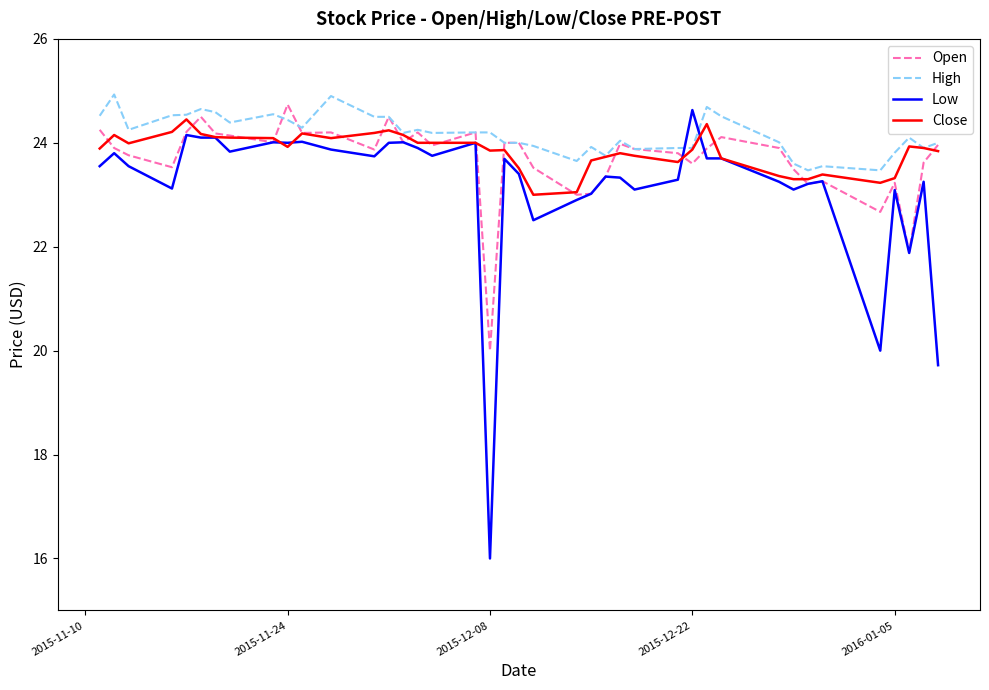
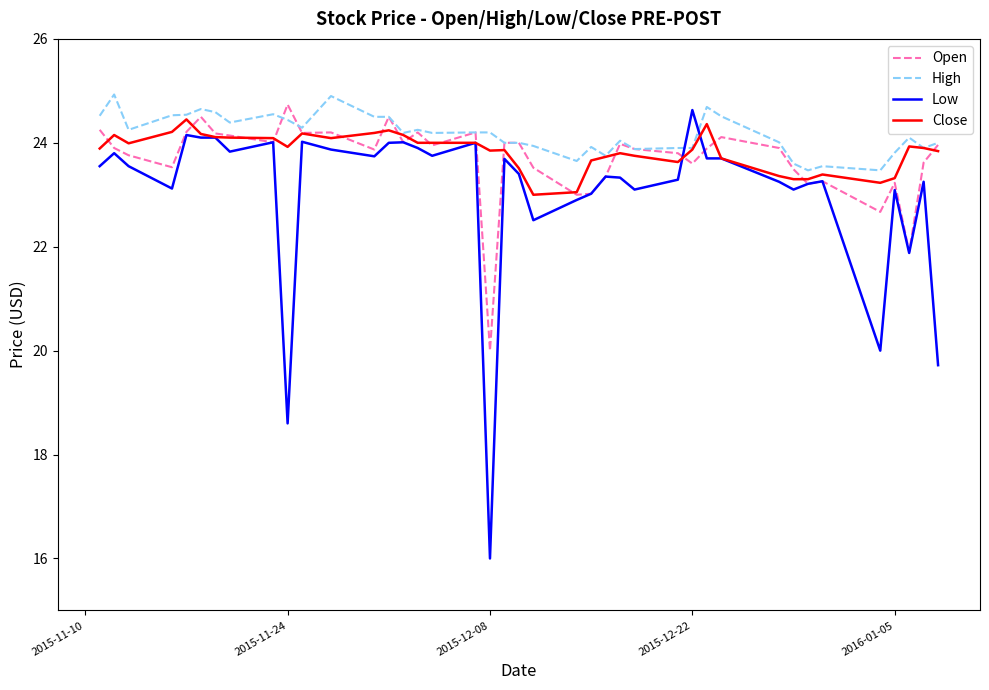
  {
    "Open": {
      "2015-11-24": 24.7,
      "2015-12-08": 20.0,
      "2015-12-22": 23.6,
      "2016-01-05": 23.2
    },
    "High": {
      "2015-11-24": 24.4,
      "2015-12-08": 24.2,
      "2016-01-05": 23.8
    },
    "Low": {
-     "2015-11-24": 24.0,
+     "2015-11-24": 18.6,
      "2015-12-08": 16.0,
      "2015-12-22": 24.6,
      "2016-01-05": 23.1
    },
    "Close": {
      "2015-11-24": 23.9,
      "2015-12-08": 23.9,
      "2016-01-05": 23.3
    }
  }
